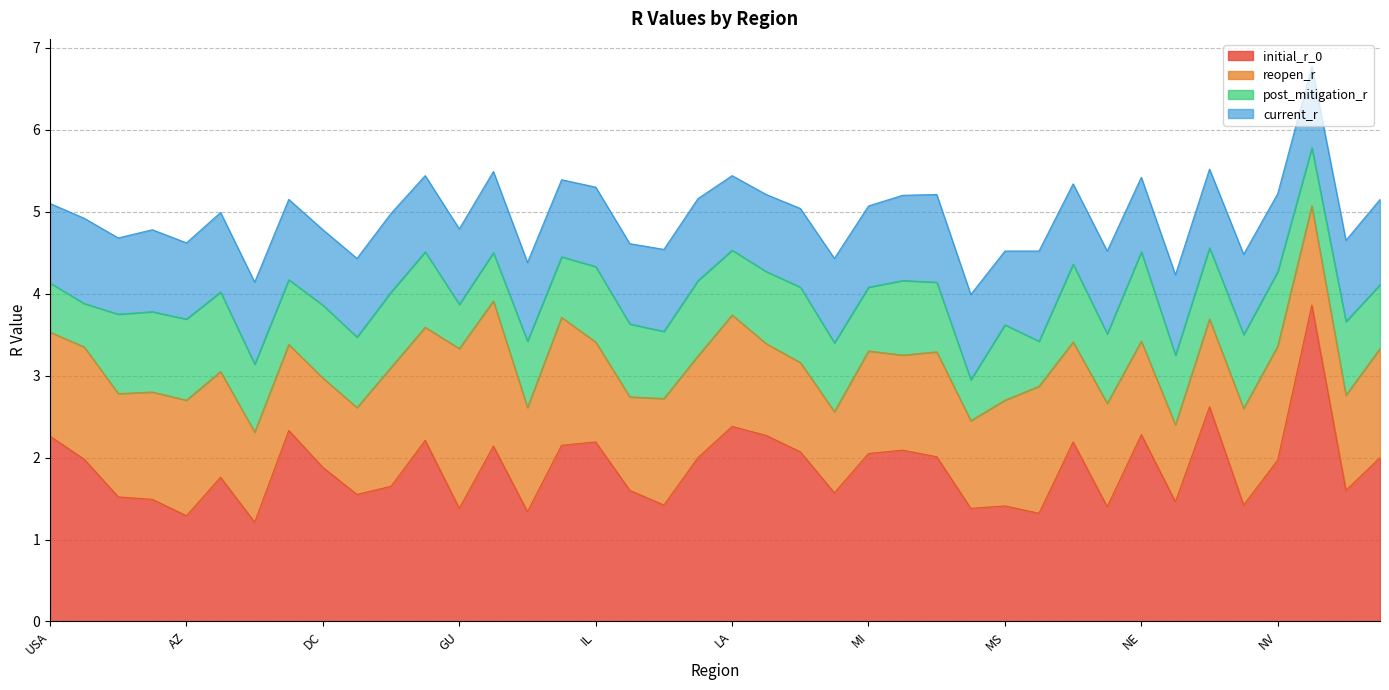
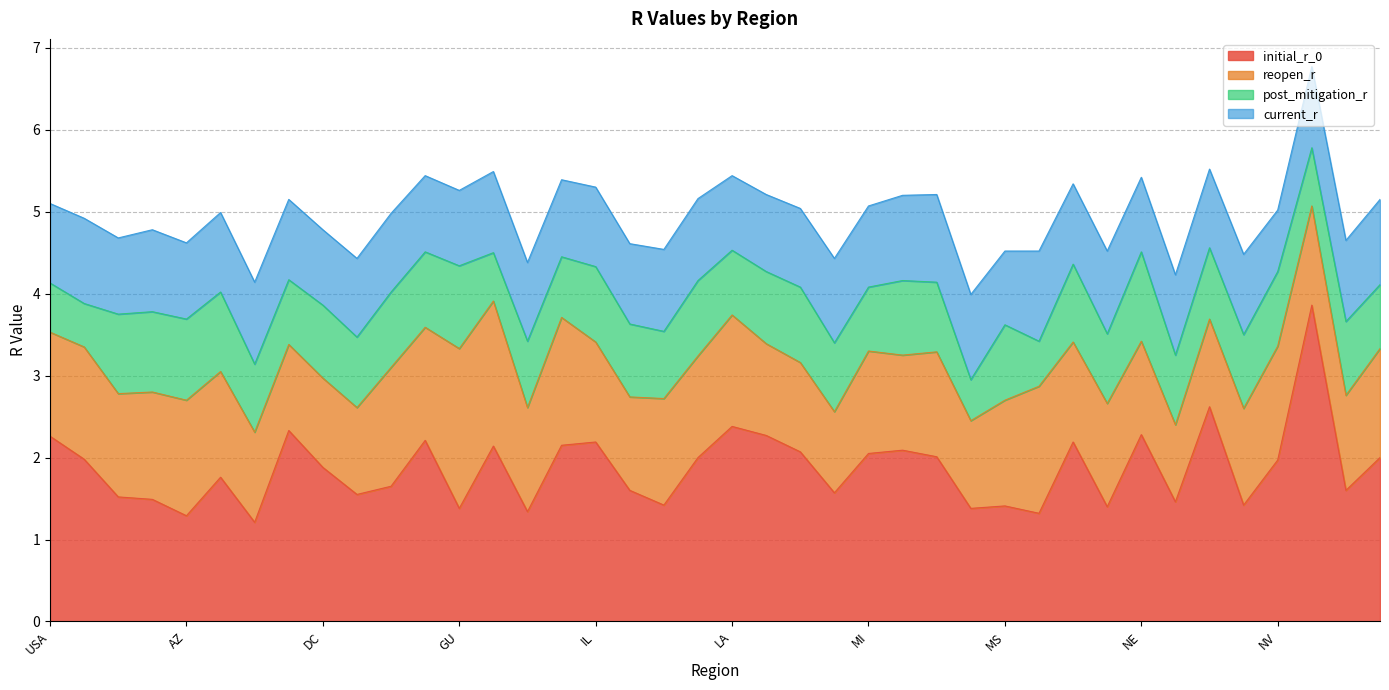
  {
    "post_mitigation_r": {
      "USA": 0.6,
      "AZ": 1.0,
      "DC": 0.9,
-     "GU": 0.5,
+     "GU": 1.0,
      "IL": 0.9,
      "LA": 0.8,
      "MI": 0.8,
      "MS": 0.9,
      "NE": 1.1,
      "NV": 0.9
    },
    "current_r": {
      "USA": 1.0,
      "AZ": 0.9,
      "DC": 0.9,
      "GU": 0.9,
      "IL": 1.0,
      "LA": 0.9,
      "MI": 1.0,
      "MS": 0.9,
      "NE": 0.9,
-     "NV": 1.0
+     "NV": 0.8
    }
  }
